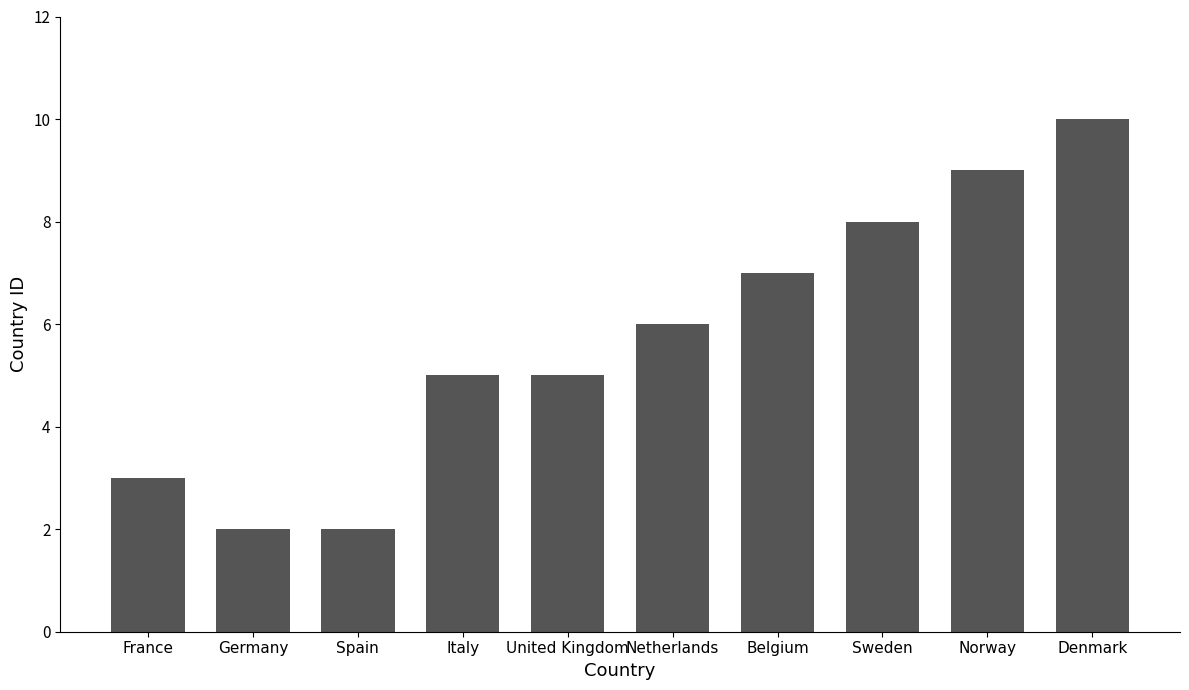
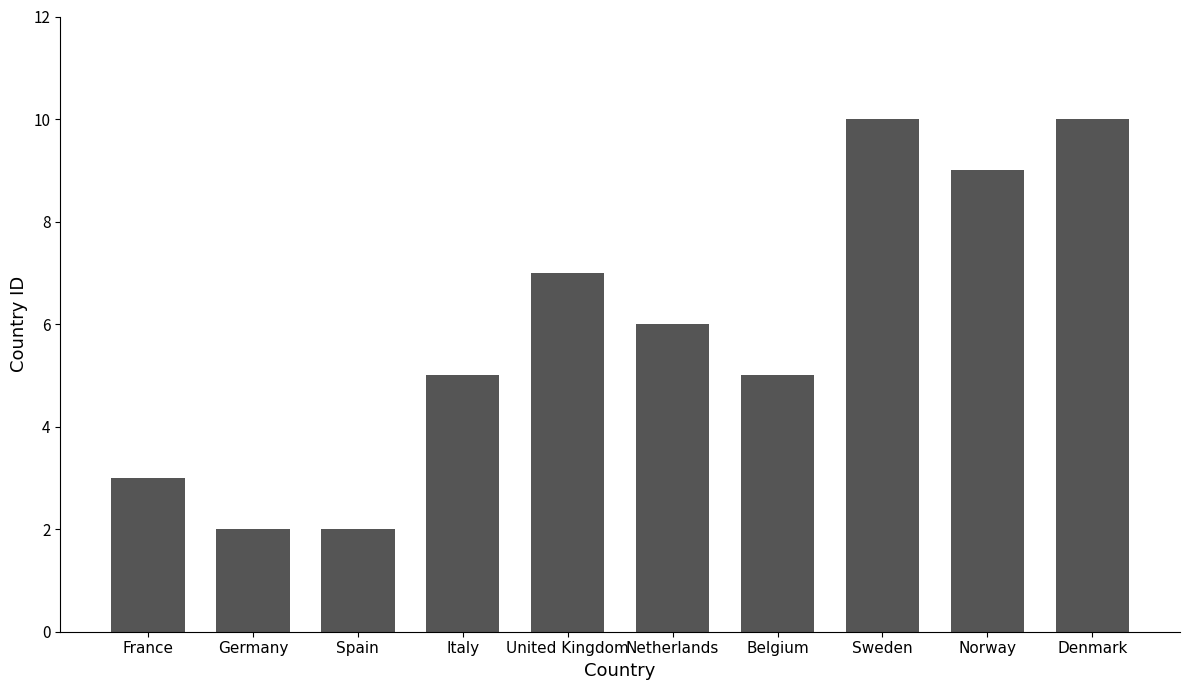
  {
    "France": 3,
    "Germany": 2,
    "Spain": 2,
    "Italy": 5,
-   "United Kingdom": 5,
+   "United Kingdom": 7,
    "Netherlands": 6,
-   "Belgium": 7,
-   "Sweden": 8,
+   "Belgium": 5,
+   "Sweden": 10,
    "Norway": 9,
    "Denmark": 10
  }
